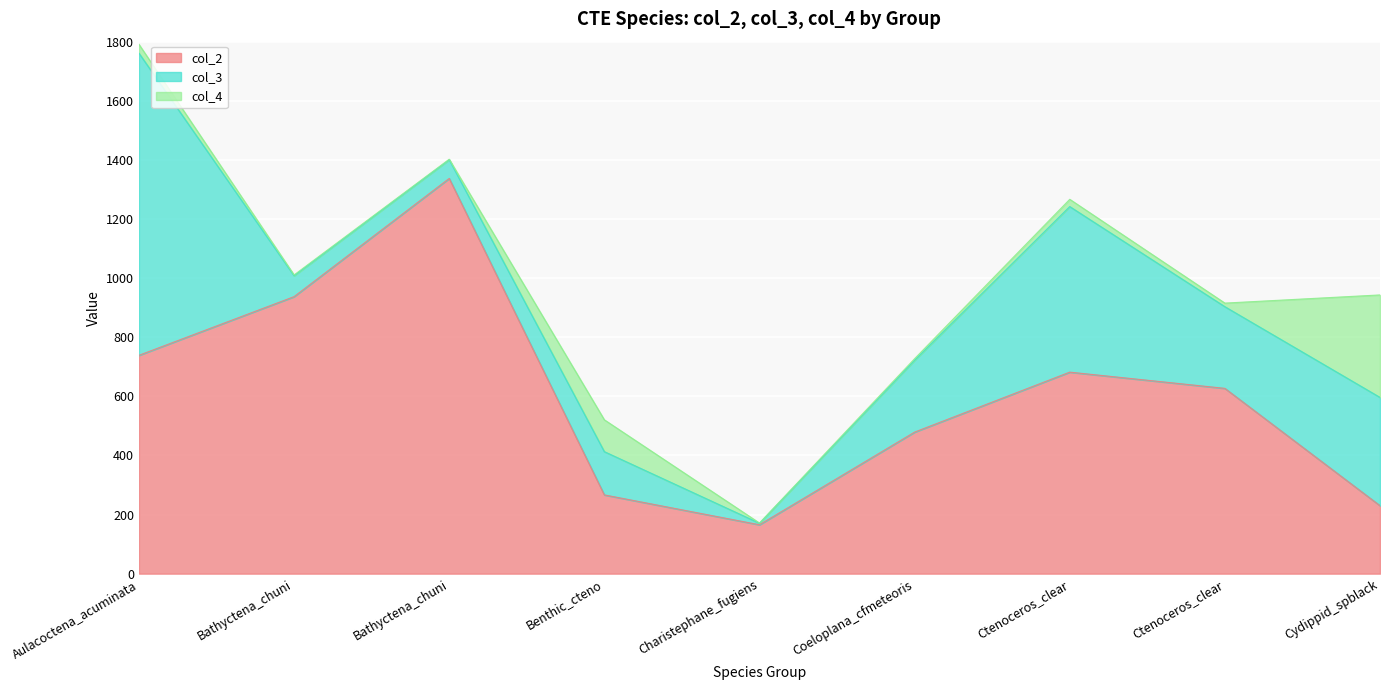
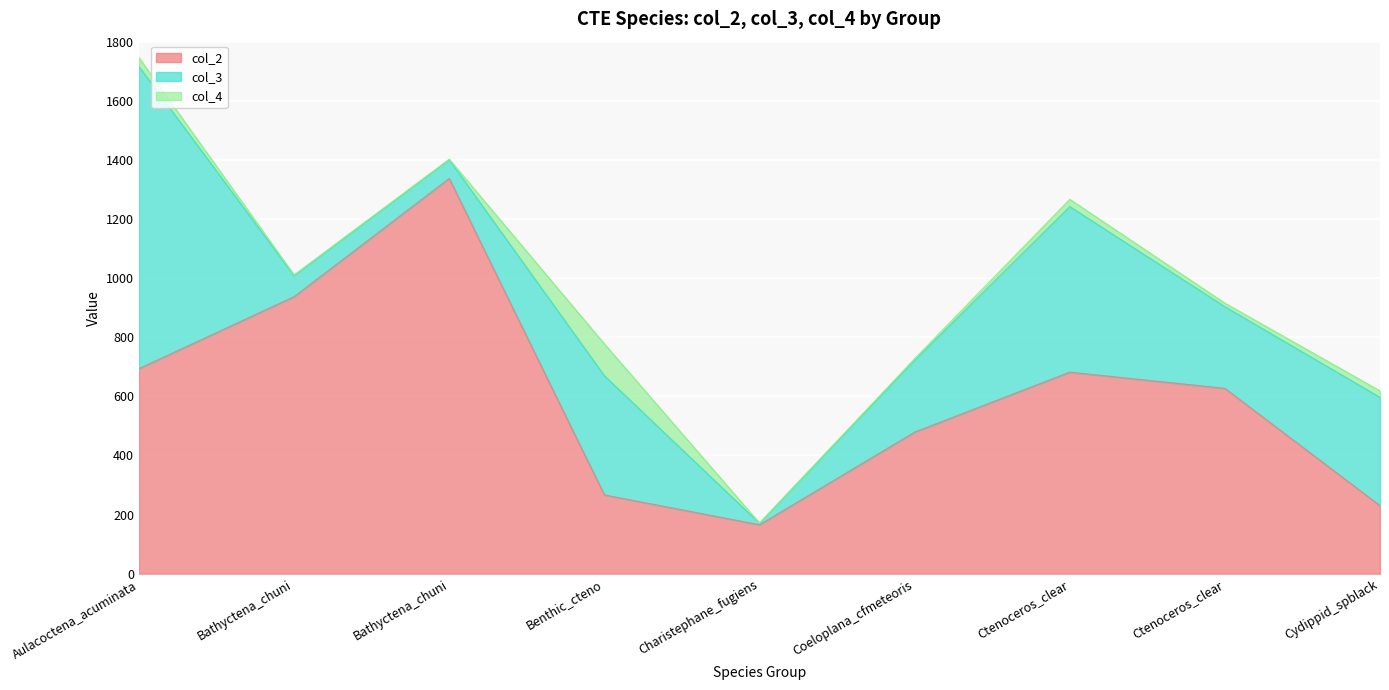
  {
    "col_2": {
-     "Aulacoctena_acuminata": 740,
+     "Aulacoctena_acuminata": 690,
      "Benthic_cteno": 270,
      "Coeloplana_cfmeteoris": 480,
      "Cydippid_spblack": 230
    },
    "col_3": {
      "Aulacoctena_acuminata": 1020,
-     "Benthic_cteno": 150,
+     "Benthic_cteno": 400,
      "Cydippid_spblack": 370
    },
    "col_4": {
      "Aulacoctena_acuminata": 30,
      "Benthic_cteno": 110,
-     "Cydippid_spblack": 350
+     "Cydippid_spblack": 20
    }
  }
